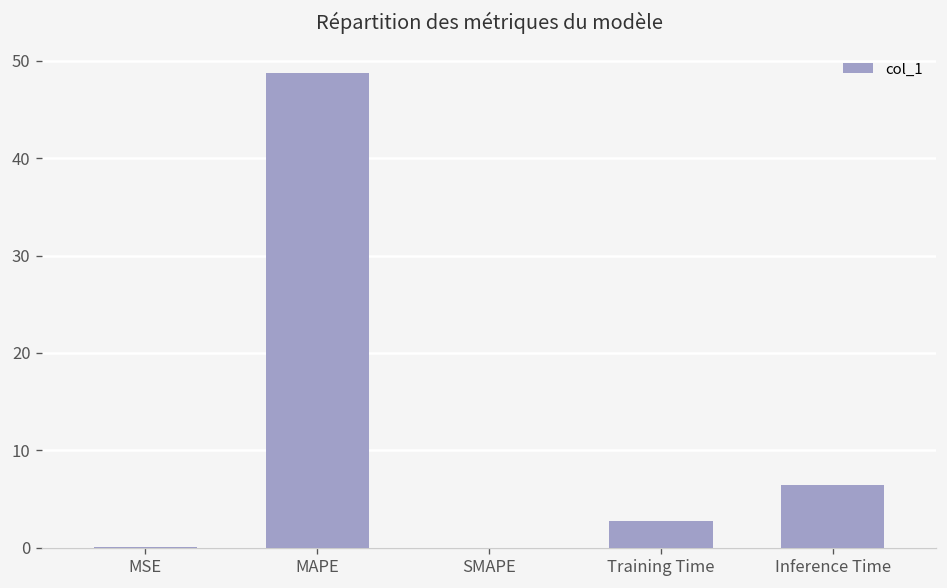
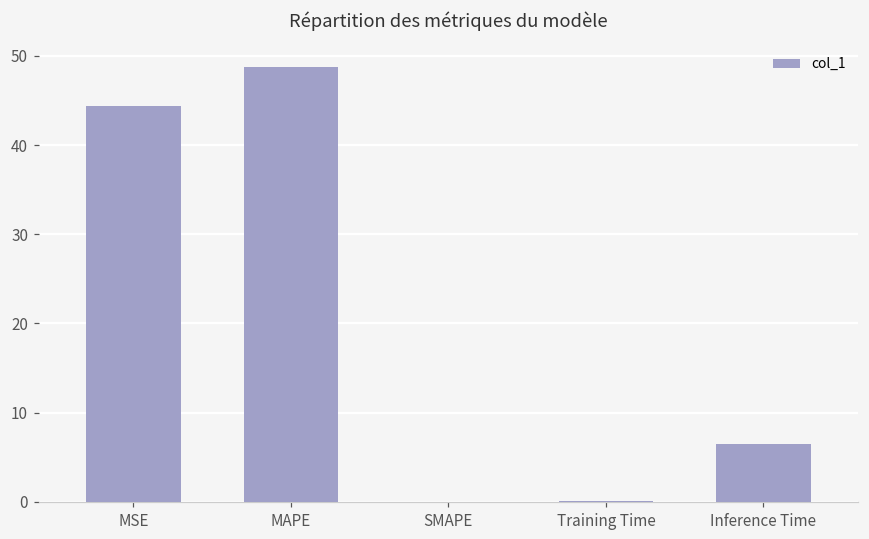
  {
-   "MSE": 0,
+   "MSE": 44,
    "MAPE": 49,
    "SMAPE": 0,
-   "Training Time": 3,
+   "Training Time": 0,
    "Inference Time": 6
  }
